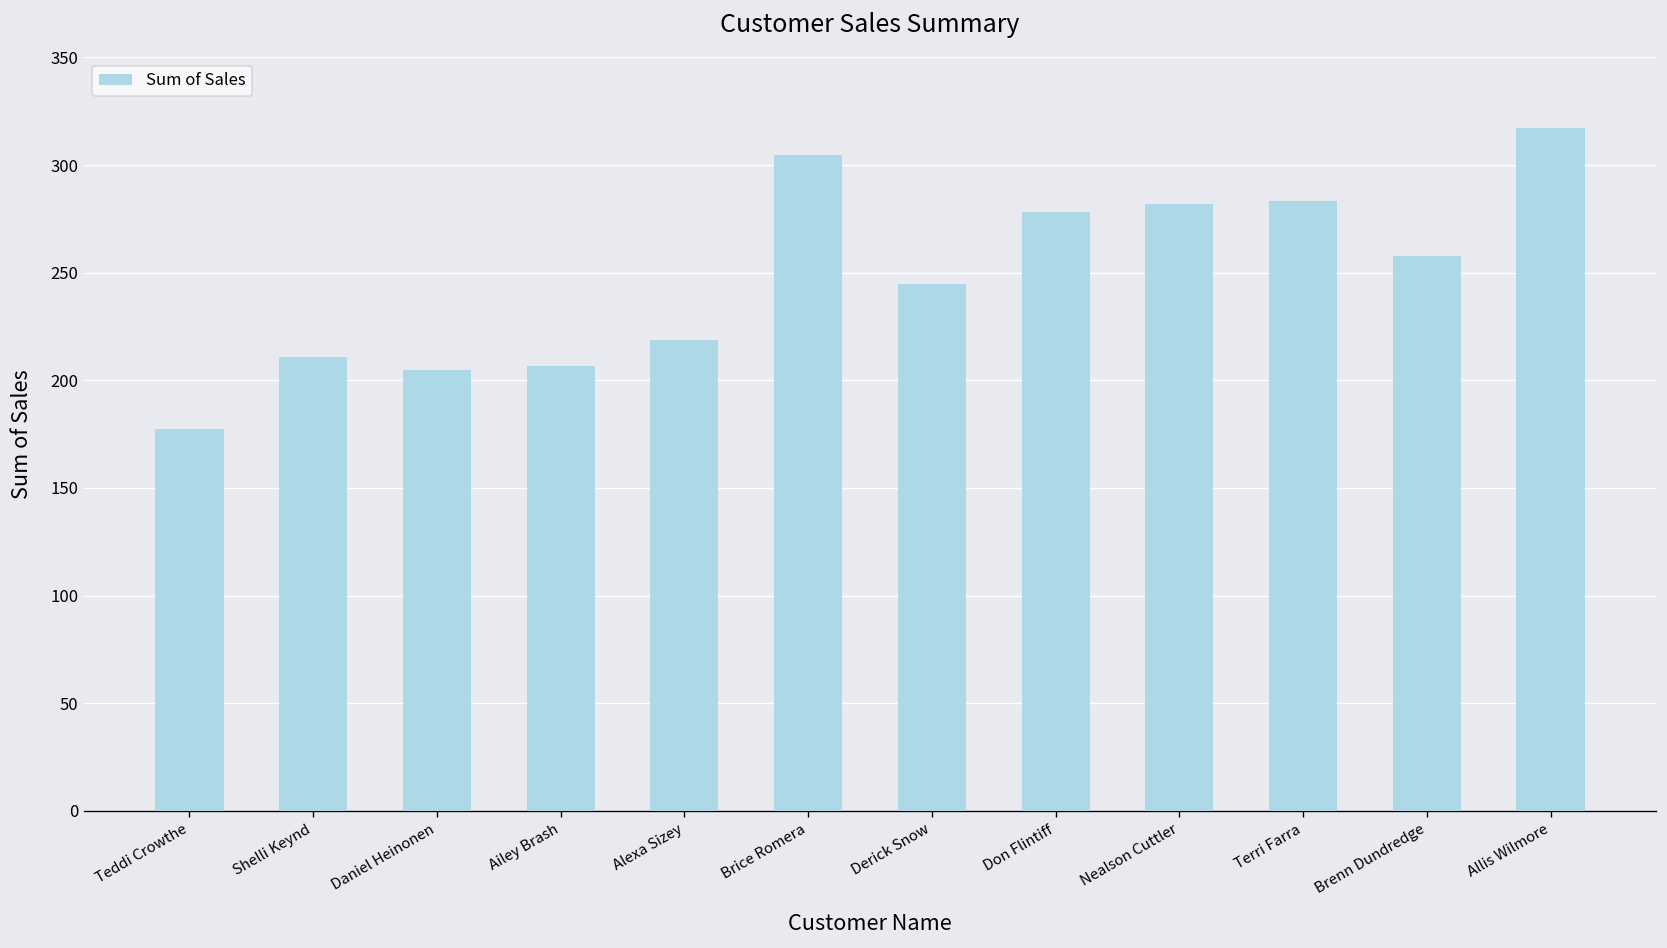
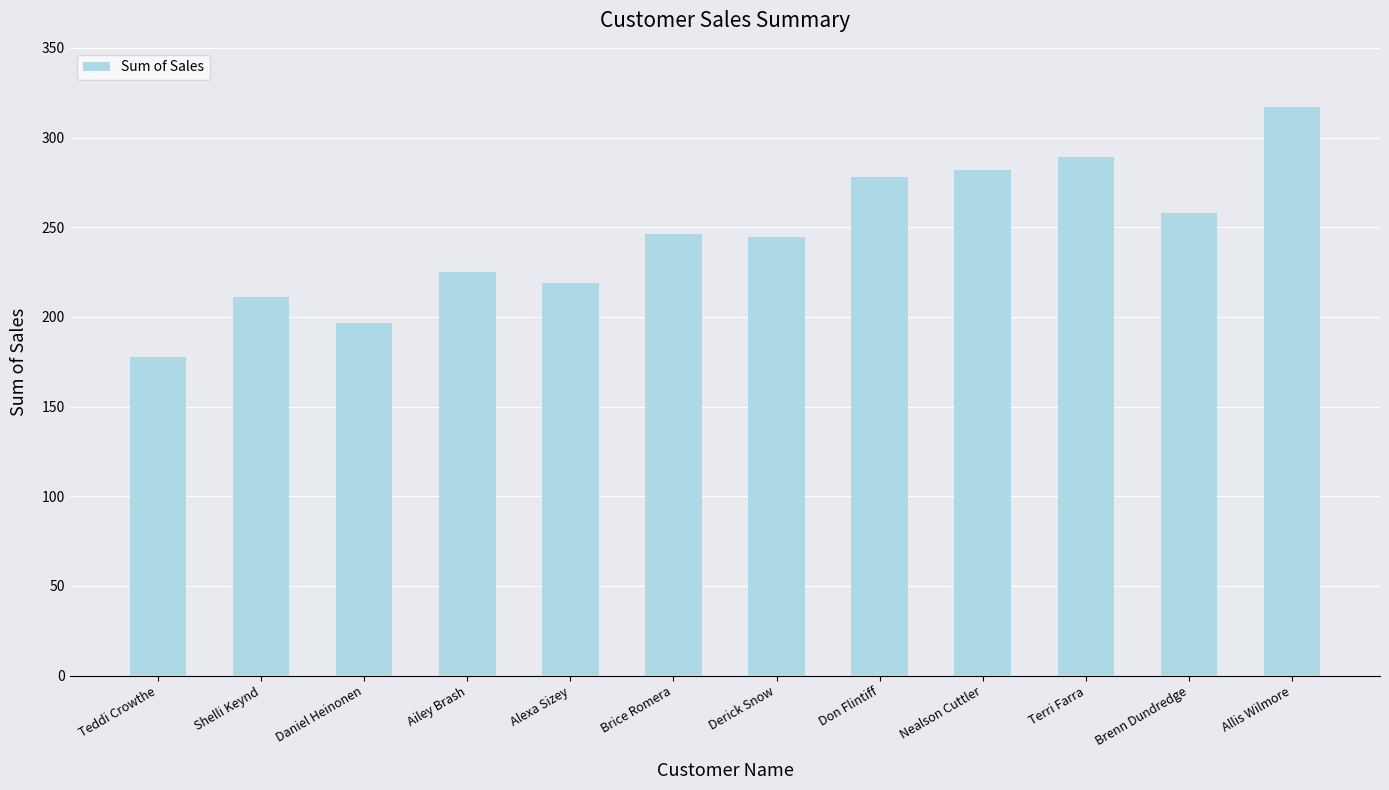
  {
    "Teddi Crowthe": 178,
    "Shelli Keynd": 211,
-   "Daniel Heinonen": 205,
-   "Ailey Brash": 207,
+   "Daniel Heinonen": 197,
+   "Ailey Brash": 225,
    "Alexa Sizey": 219,
-   "Brice Romera": 304,
+   "Brice Romera": 246,
    "Derick Snow": 245,
    "Don Flintiff": 278,
    "Nealson Cuttler": 282,
-   "Terri Farra": 283,
+   "Terri Farra": 289,
    "Brenn Dundredge": 258,
    "Allis Wilmore": 317
  }
